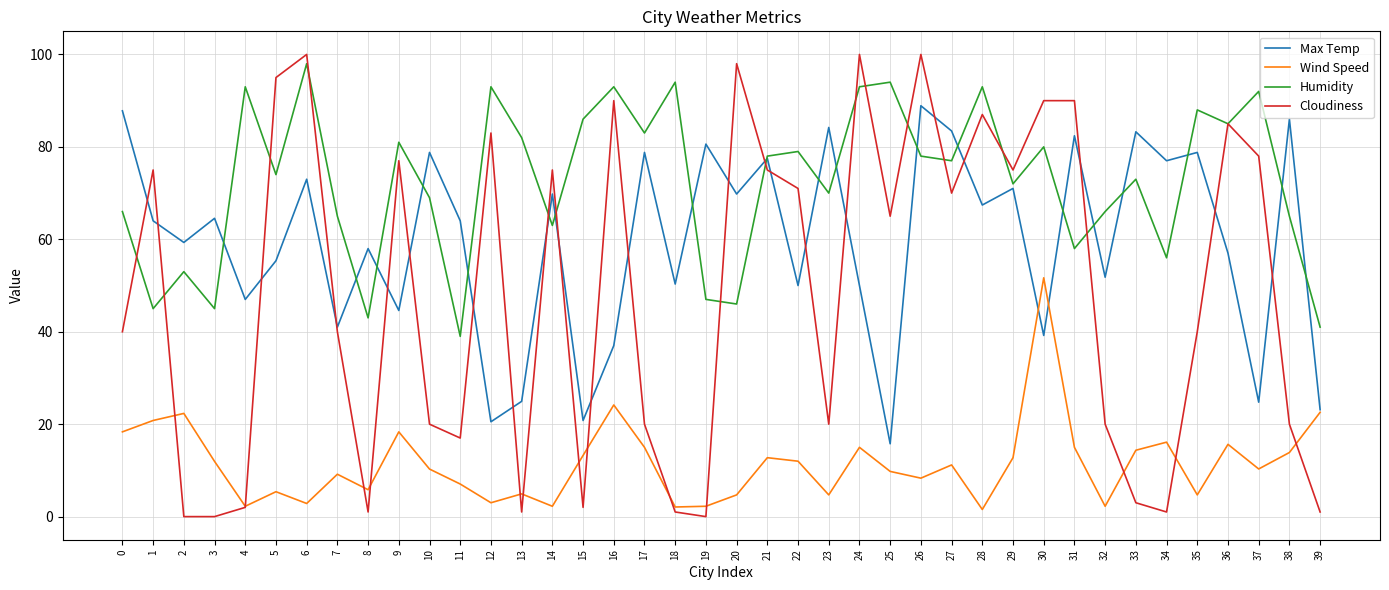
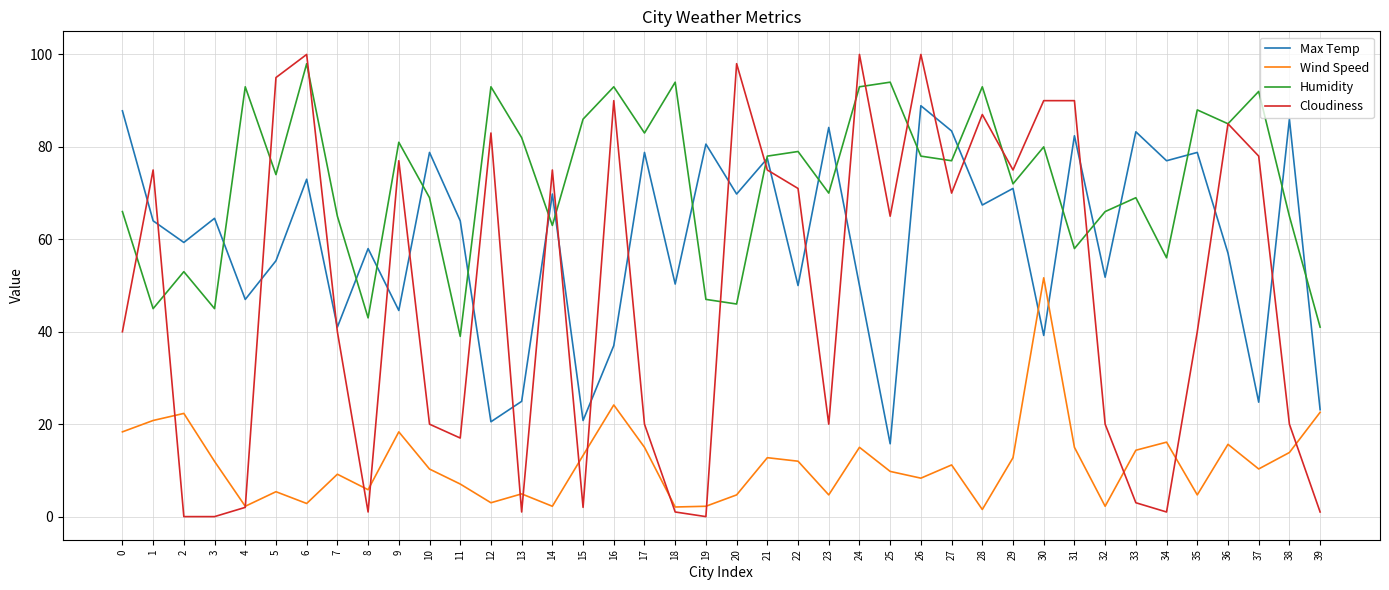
  {
    "Max Temp": {
      "0": 88,
      "1": 64,
      "2": 59,
      "3": 65,
      "4": 47,
      "5": 55,
      "6": 73,
      "7": 41,
      "8": 58,
      "9": 45,
      "10": 79,
      "11": 64,
      "12": 21,
      "13": 25,
      "14": 70,
      "15": 21,
      "16": 37,
      "17": 79,
      "18": 50,
      "19": 81,
      "20": 70,
      "22": 50,
      "23": 84,
      "24": 50,
      "25": 16,
      "26": 89,
      "27": 83,
      "28": 67,
      "29": 71,
      "30": 39,
      "31": 82,
      "32": 52,
      "33": 83,
      "34": 77,
      "35": 79,
      "36": 57,
      "37": 25,
      "38": 86,
      "39": 23
    },
    "Wind Speed": {
      "0": 18,
      "1": 21,
      "2": 22,
      "3": 12,
      "5": 5,
      "6": 3,
      "7": 9,
      "8": 6,
      "9": 18,
      "10": 10,
      "11": 7,
      "12": 3,
      "13": 5,
      "14": 2,
      "15": 13,
      "16": 24,
      "17": 15,
      "18": 2,
      "19": 2,
      "20": 5,
      "21": 13,
      "22": 12,
      "23": 5,
      "24": 15,
      "25": 10,
      "26": 8,
      "27": 11,
      "28": 2,
      "29": 13,
      "30": 52,
      "31": 15,
      "32": 2,
      "33": 14,
      "34": 16,
      "35": 5,
      "36": 16,
      "37": 10,
      "38": 14,
      "39": 23
    },
    "Humidity": {
      "0": 66,
      "1": 45,
      "2": 53,
      "3": 45,
      "4": 93,
      "5": 74,
      "6": 98,
      "7": 65,
      "8": 43,
      "9": 81,
      "10": 69,
      "11": 39,
      "12": 93,
      "13": 82,
      "14": 63,
      "15": 86,
      "16": 93,
      "17": 83,
      "18": 94,
      "19": 47,
      "20": 46,
      "22": 79,
      "23": 70,
      "24": 93,
      "25": 94,
      "26": 78,
      "27": 77,
      "28": 93,
      "29": 72,
      "30": 80,
      "31": 58,
      "32": 66,
-     "33": 73,
+     "33": 69,
      "34": 56,
      "35": 88,
      "37": 92,
      "38": 65,
      "39": 41
    },
    "Cloudiness": {
      "0": 40,
      "1": 75,
      "2": 0,
      "3": 0,
      "5": 95,
      "6": 100,
      "7": 40,
      "8": 1,
      "9": 77,
      "10": 20,
      "11": 17,
      "12": 83,
      "13": 1,
      "14": 75,
      "15": 2,
      "16": 90,
      "17": 20,
      "18": 1,
      "19": 0,
      "20": 98,
      "21": 75,
      "22": 71,
      "23": 20,
      "24": 100,
      "25": 65,
      "26": 100,
      "27": 70,
      "28": 87,
      "29": 75,
      "30": 90,
      "31": 90,
      "32": 20,
      "33": 3,
      "34": 1,
      "35": 40,
      "37": 78,
      "38": 20,
      "39": 1
    }
  }
